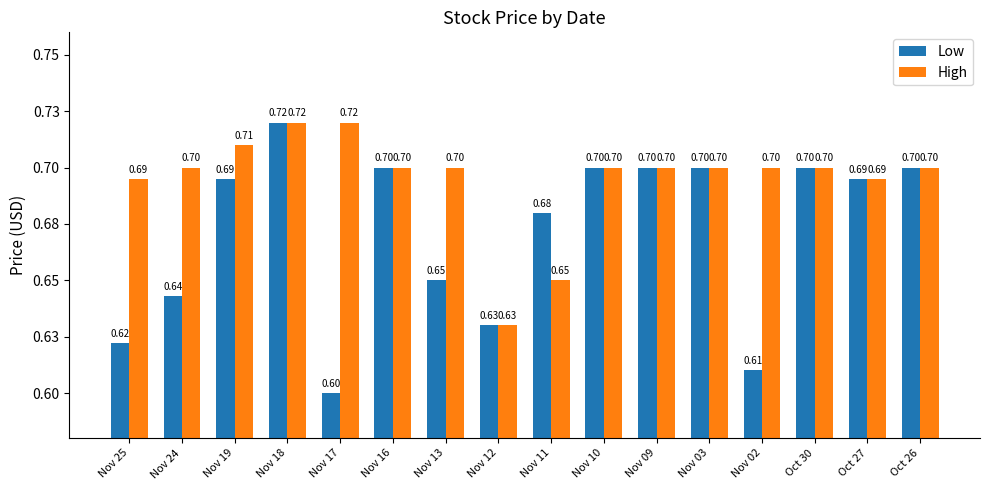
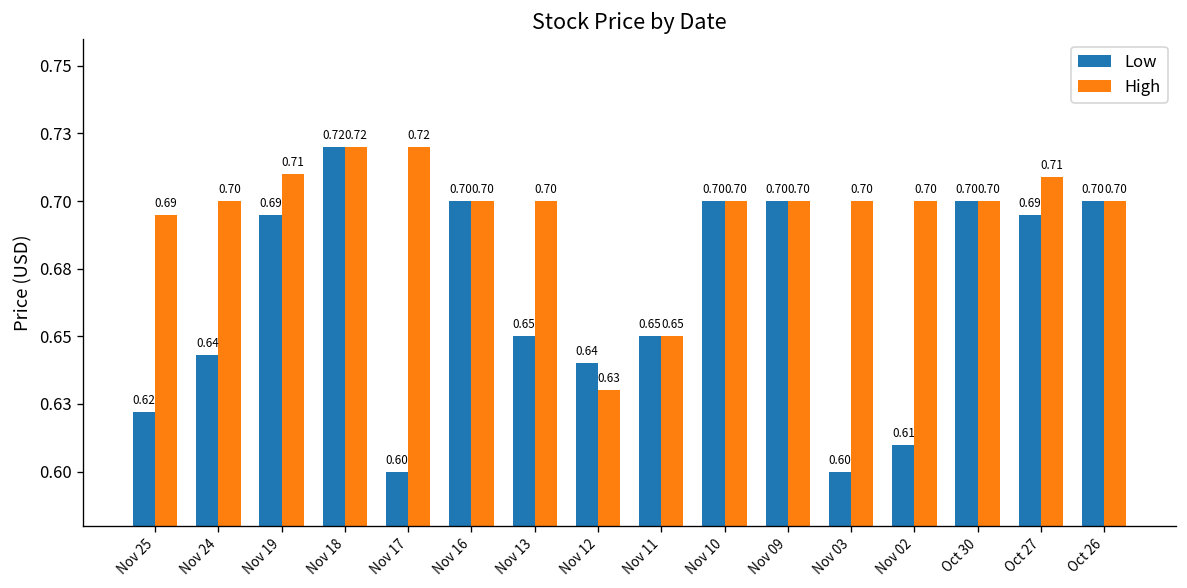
  {
    "Low": {
      "Nov 25": 0.62,
      "Nov 24": 0.64,
      "Nov 19": 0.69,
      "Nov 18": 0.72,
      "Nov 17": 0.60,
      "Nov 16": 0.70,
      "Nov 13": 0.65,
-     "Nov 12": 0.63,
-     "Nov 11": 0.68,
+     "Nov 12": 0.64,
+     "Nov 11": 0.65,
      "Nov 10": 0.70,
      "Nov 09": 0.70,
-     "Nov 03": 0.70,
+     "Nov 03": 0.60,
      "Nov 02": 0.61,
      "Oct 30": 0.70,
      "Oct 27": 0.69,
      "Oct 26": 0.70
    },
    "High": {
      "Nov 25": 0.69,
      "Nov 24": 0.70,
      "Nov 19": 0.71,
      "Nov 18": 0.72,
      "Nov 17": 0.72,
      "Nov 16": 0.70,
      "Nov 13": 0.70,
      "Nov 12": 0.63,
      "Nov 11": 0.65,
      "Nov 10": 0.70,
      "Nov 09": 0.70,
      "Nov 03": 0.70,
      "Nov 02": 0.70,
      "Oct 30": 0.70,
-     "Oct 27": 0.69,
+     "Oct 27": 0.71,
      "Oct 26": 0.70
    }
  }
